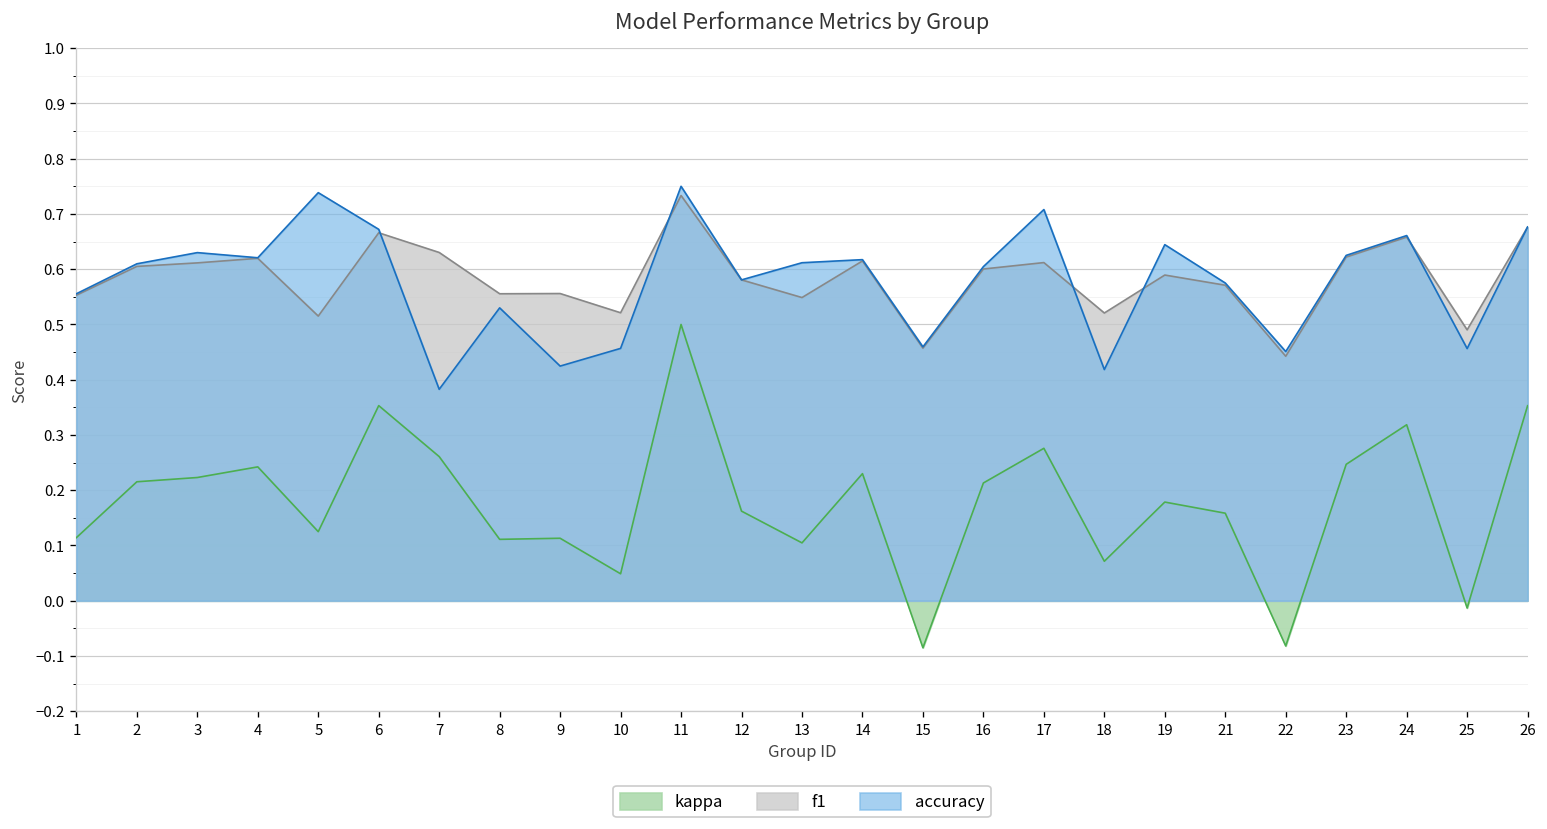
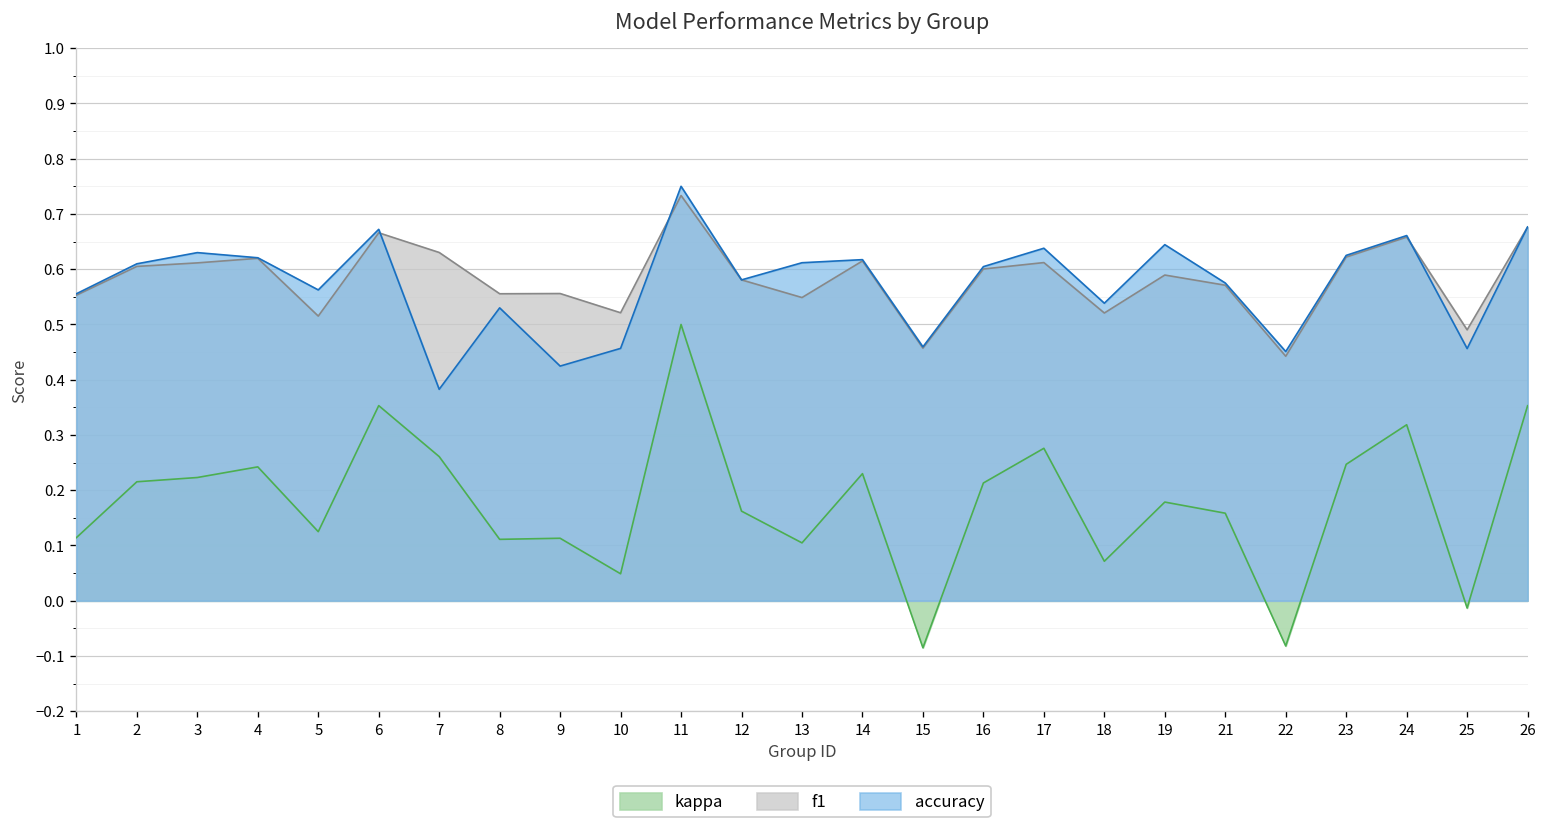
  {
    "accuracy": {
      "3": 0.63,
-     "5": 0.74,
+     "5": 0.56,
      "6": 0.67,
      "7": 0.38,
      "8": 0.53,
      "9": 0.42,
      "10": 0.46,
      "11": 0.75,
      "13": 0.61,
-     "17": 0.71,
-     "18": 0.42,
+     "17": 0.64,
+     "18": 0.54,
      "19": 0.64,
      "22": 0.45,
      "25": 0.46
    }
  }
